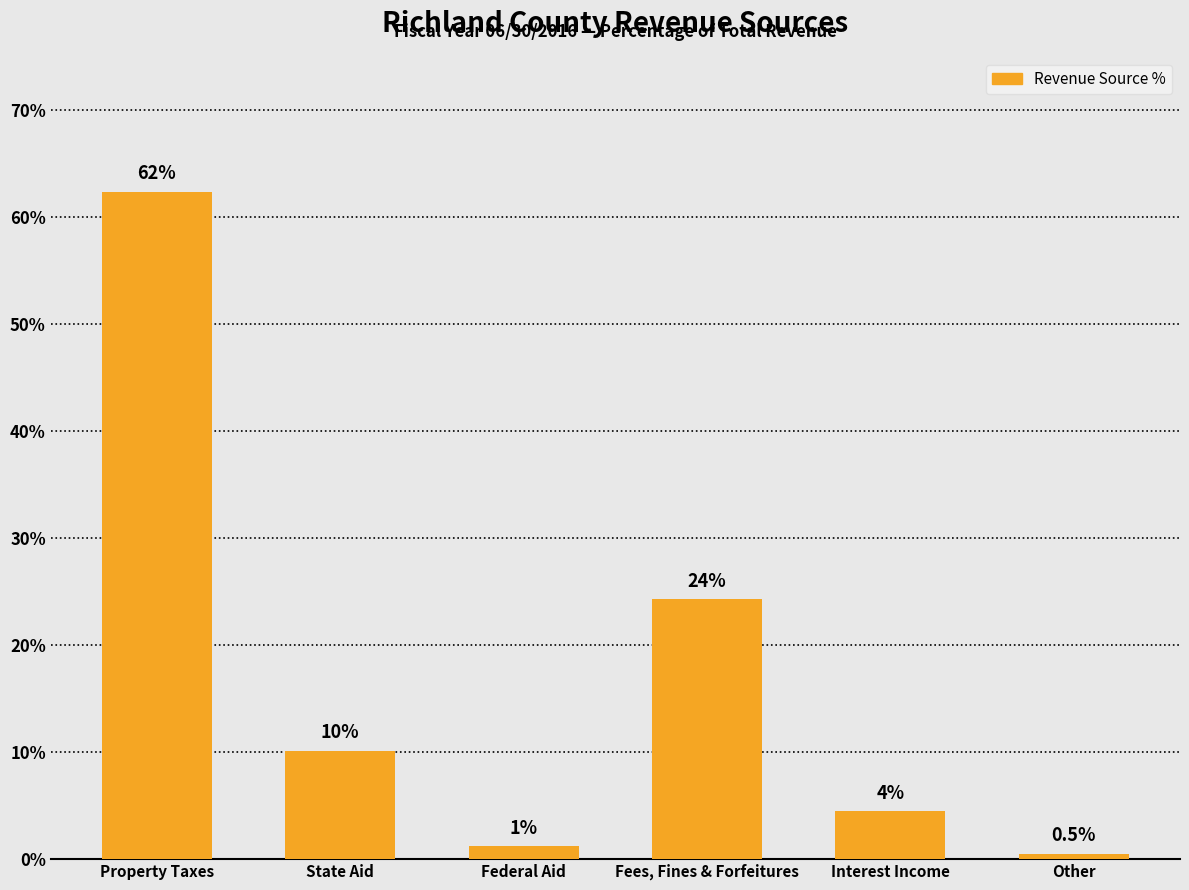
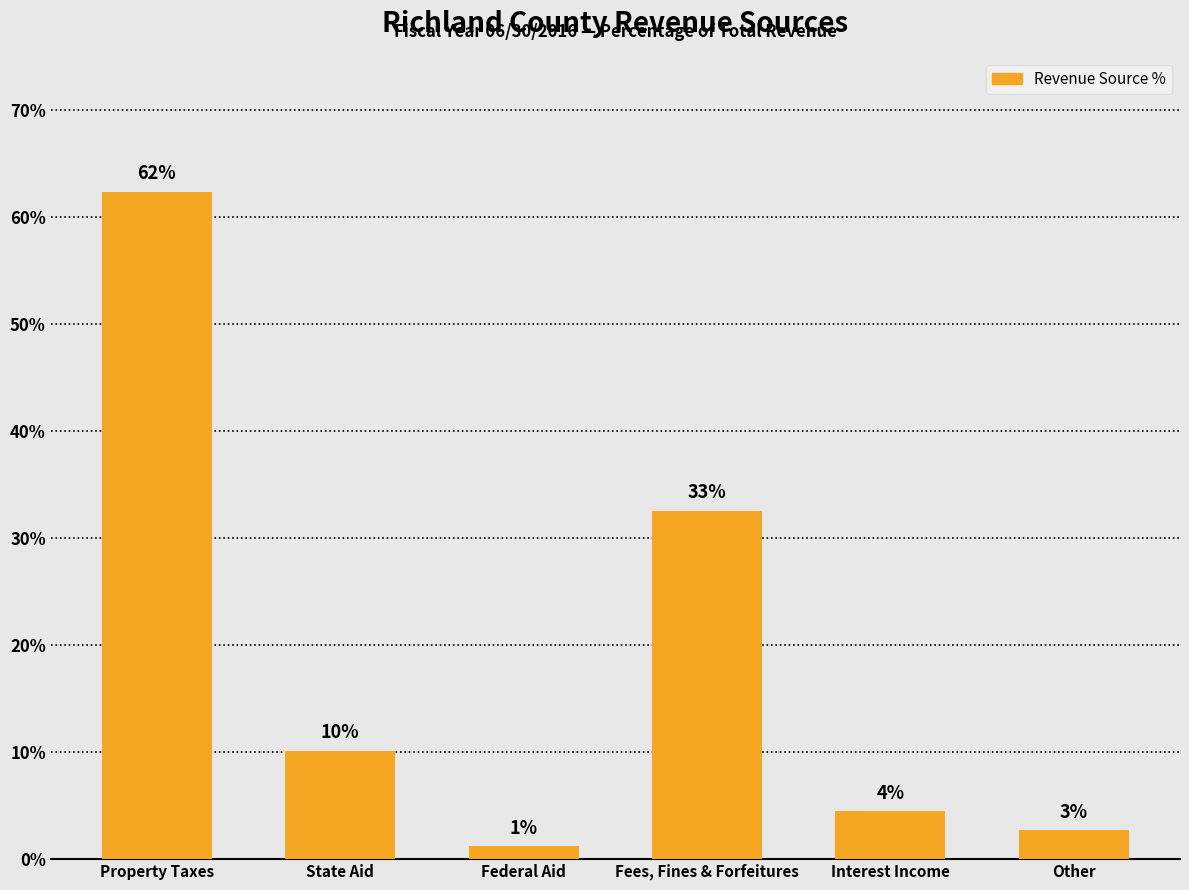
  {
    "Property Taxes": "62%",
    "State Aid": "10%",
    "Federal Aid": "1%",
-   "Fees, Fines & Forfeitures": "24%",
+   "Fees, Fines & Forfeitures": "33%",
    "Interest Income": "4%",
-   "Other": "0.5%"
+   "Other": "3%"
  }
